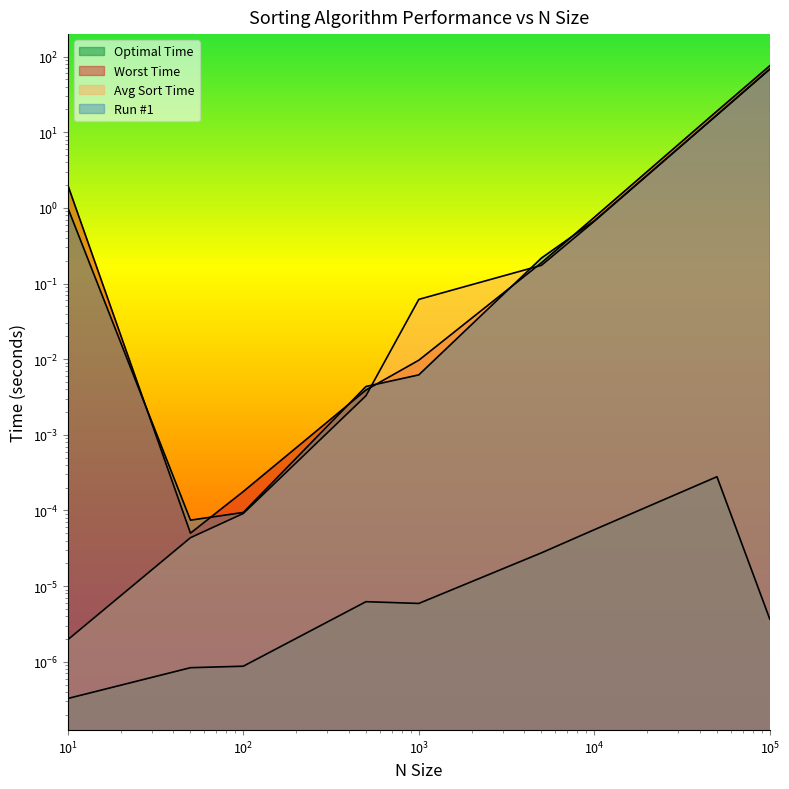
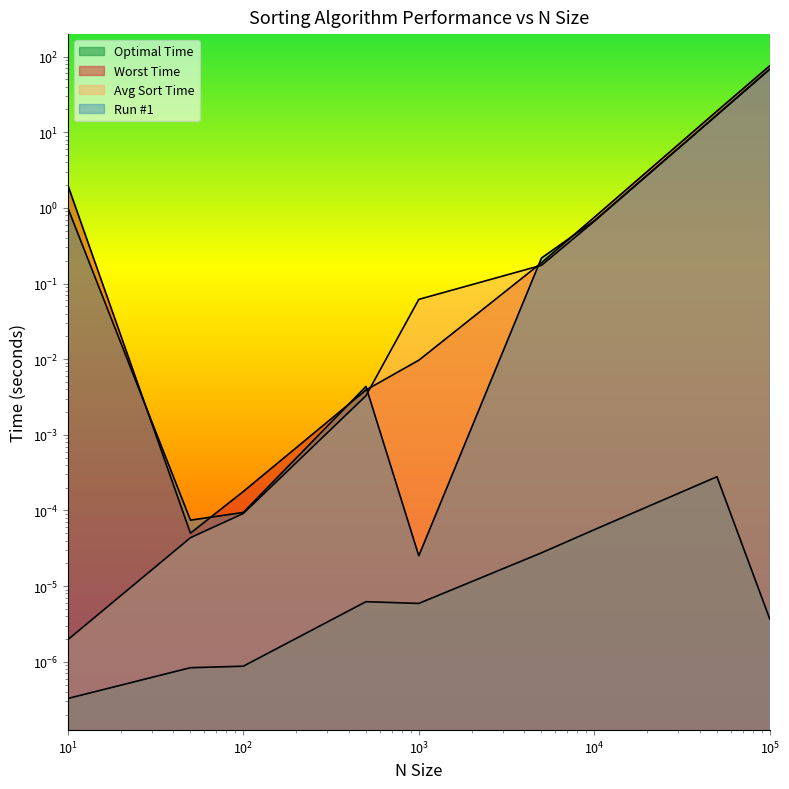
  {
    "Optimal Time": {
      "10^1": 0.00000033,
      "10^2": 0.0000009,
      "10^3": 0.000006,
      "10^4": 0.00006,
      "10^5": 0.000004
    },
    "Worst Time": {
      "10^1": 2.0,
      "10^2": 0.00018,
      "10^3": 0.010,
      "10^4": 0.7,
      "10^5": 80
    },
    "Avg Sort Time": {
      "10^1": 0.000002,
      "10^3": 0.06
    },
    "Run #1": {
      "10^1": 1.0,
-     "10^3": 0.006
+     "10^3": 0.000025
    }
  }
